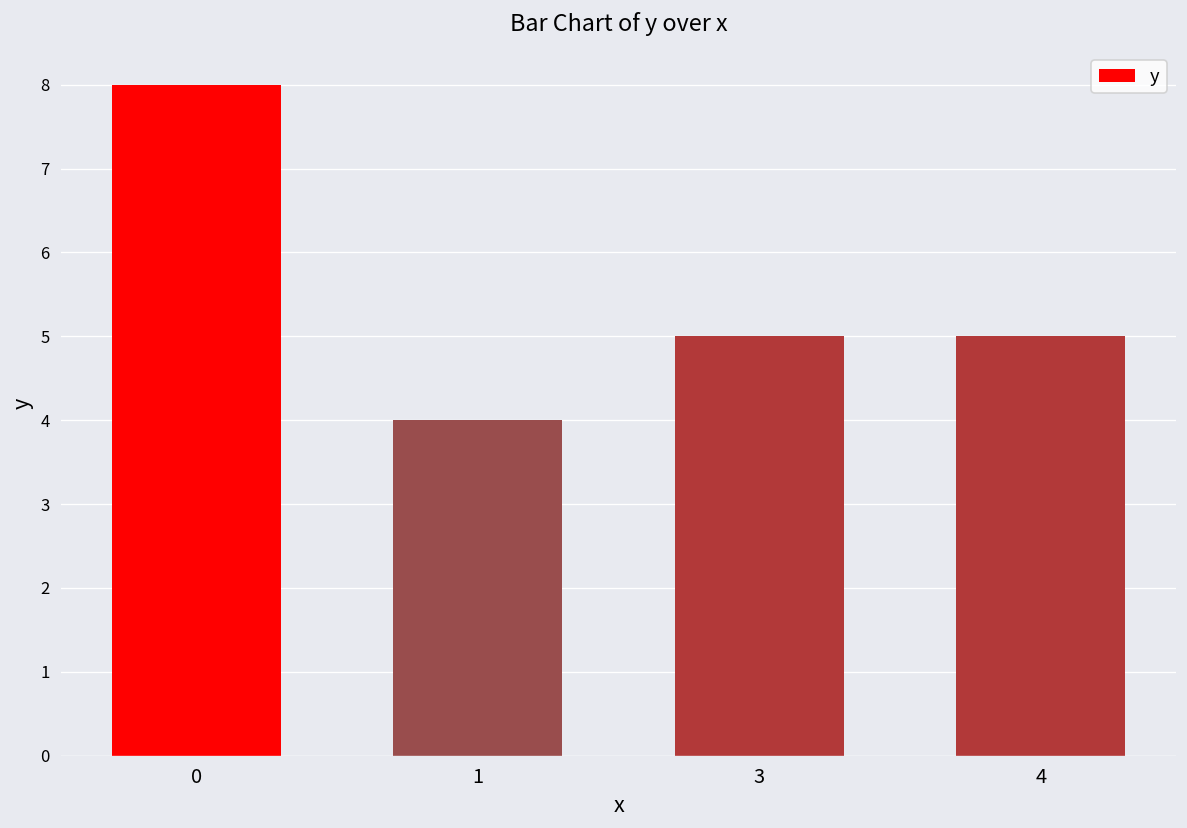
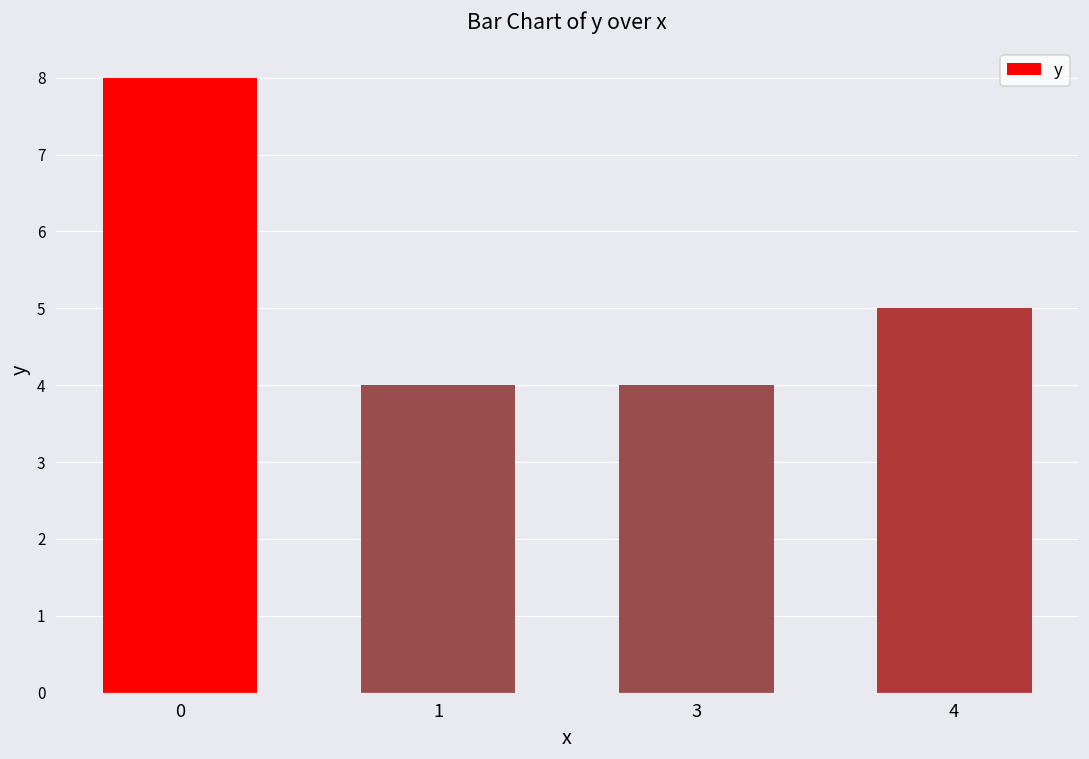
  {
    "0": 8,
    "1": 4,
-   "3": 5,
+   "3": 4,
    "4": 5
  }
